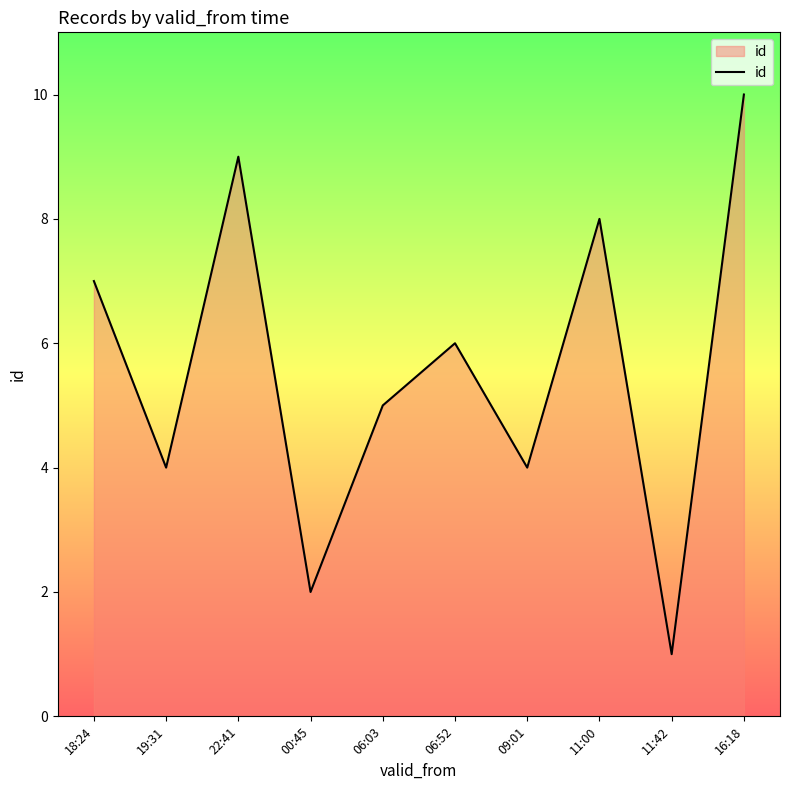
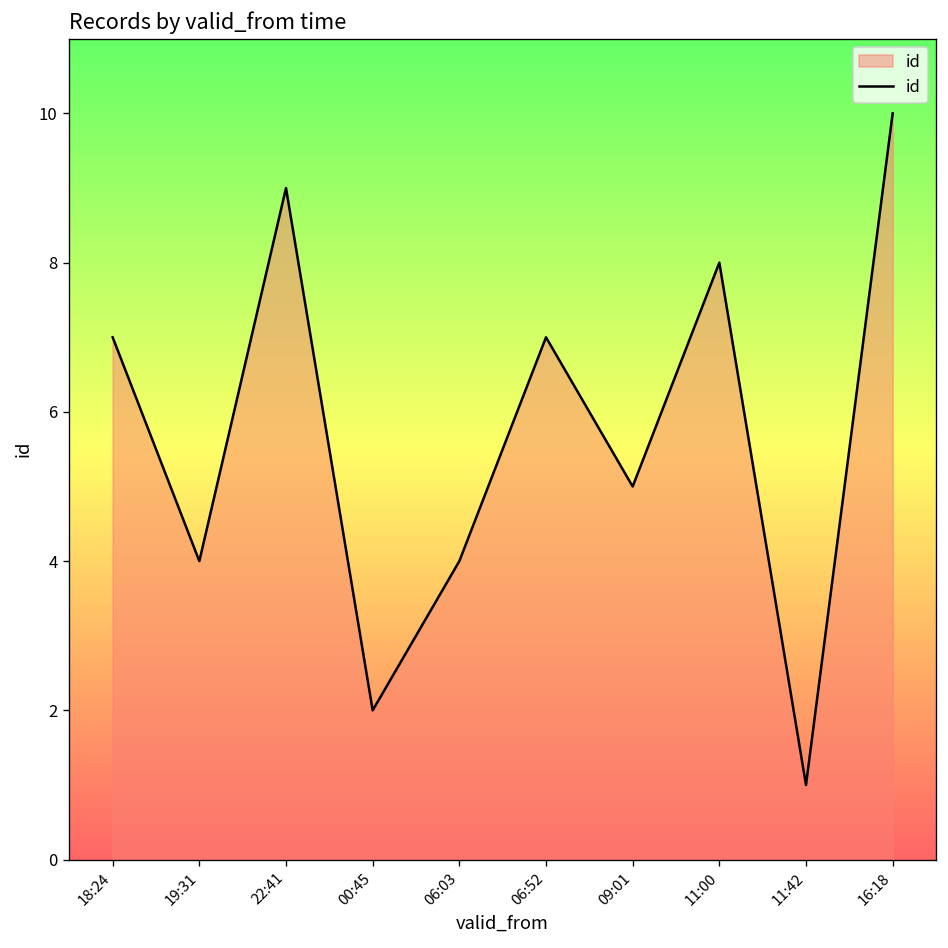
  {
    "18:24": 7,
    "19:31": 4,
    "22:41": 9,
    "00:45": 2,
-   "06:03": 5,
-   "06:52": 6,
-   "09:01": 4,
+   "06:03": 4,
+   "06:52": 7,
+   "09:01": 5,
    "11:00": 8,
    "11:42": 1,
    "16:18": 10
  }
